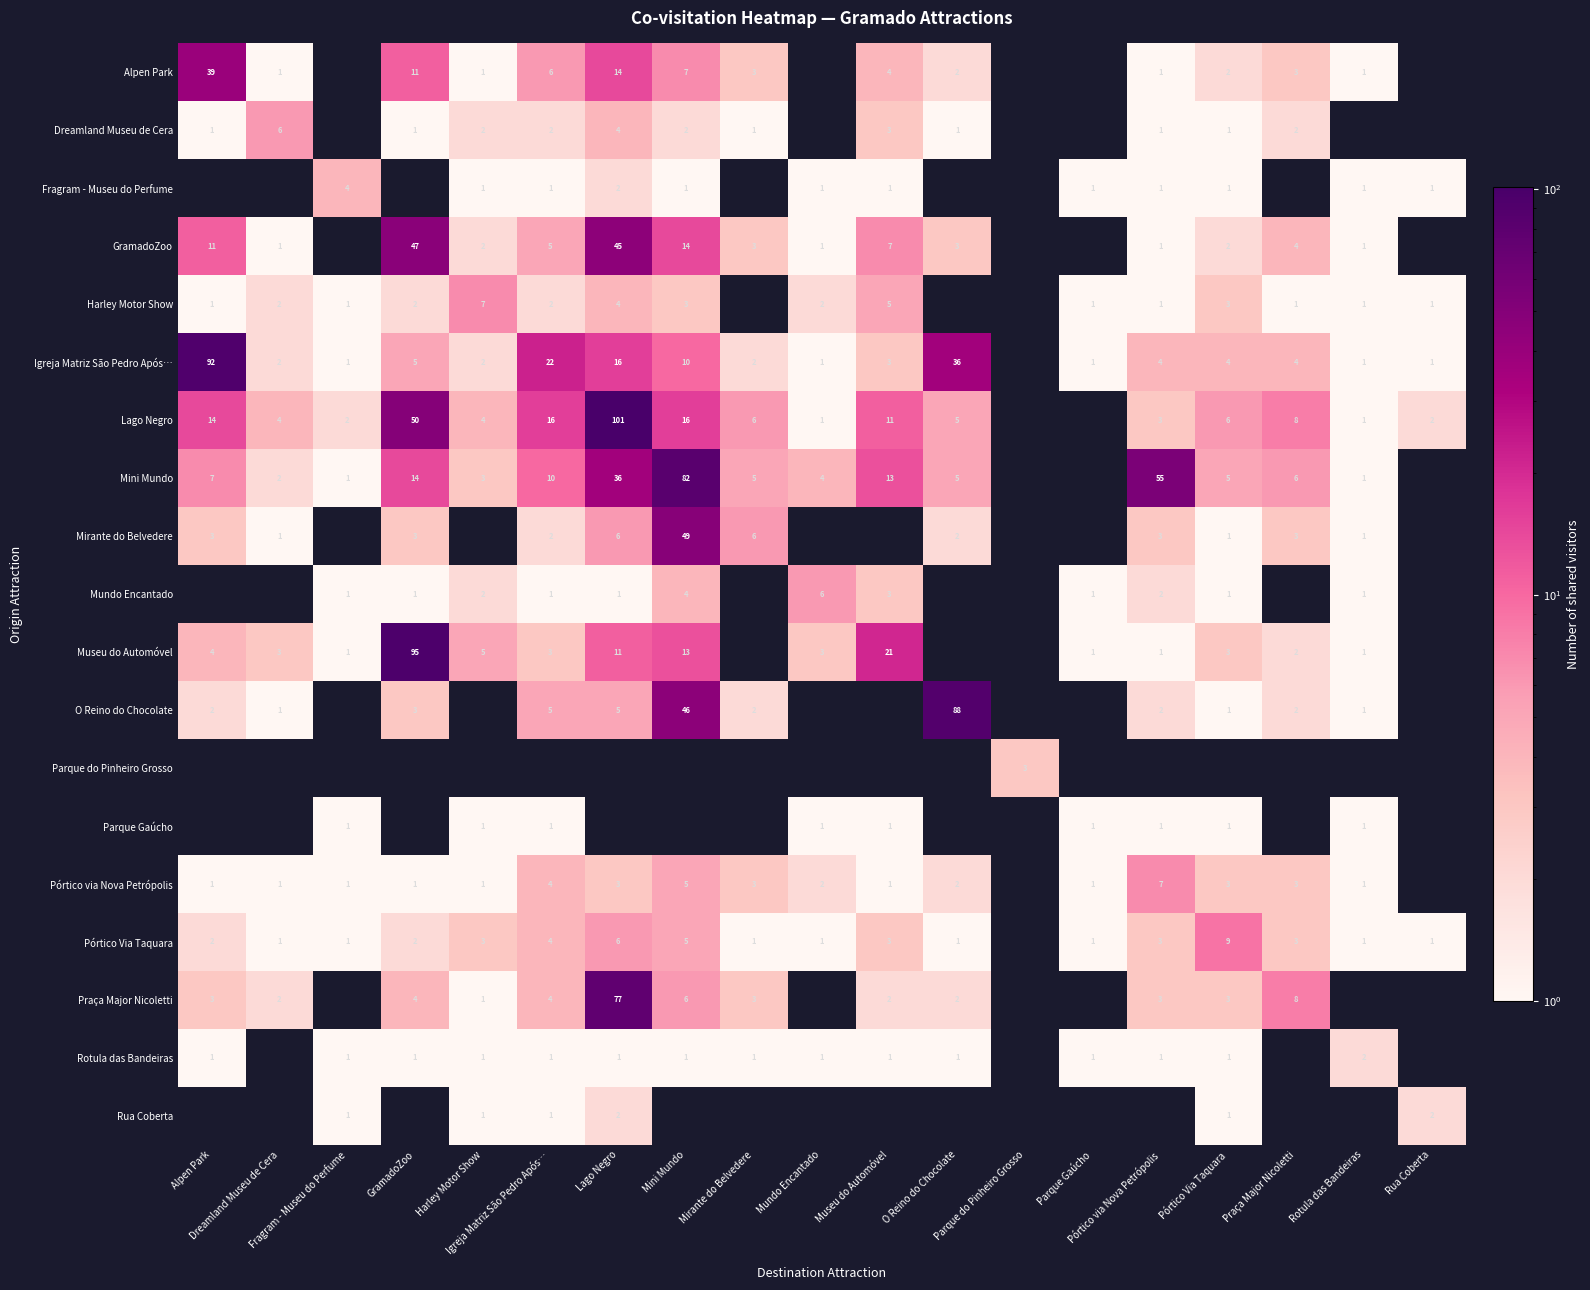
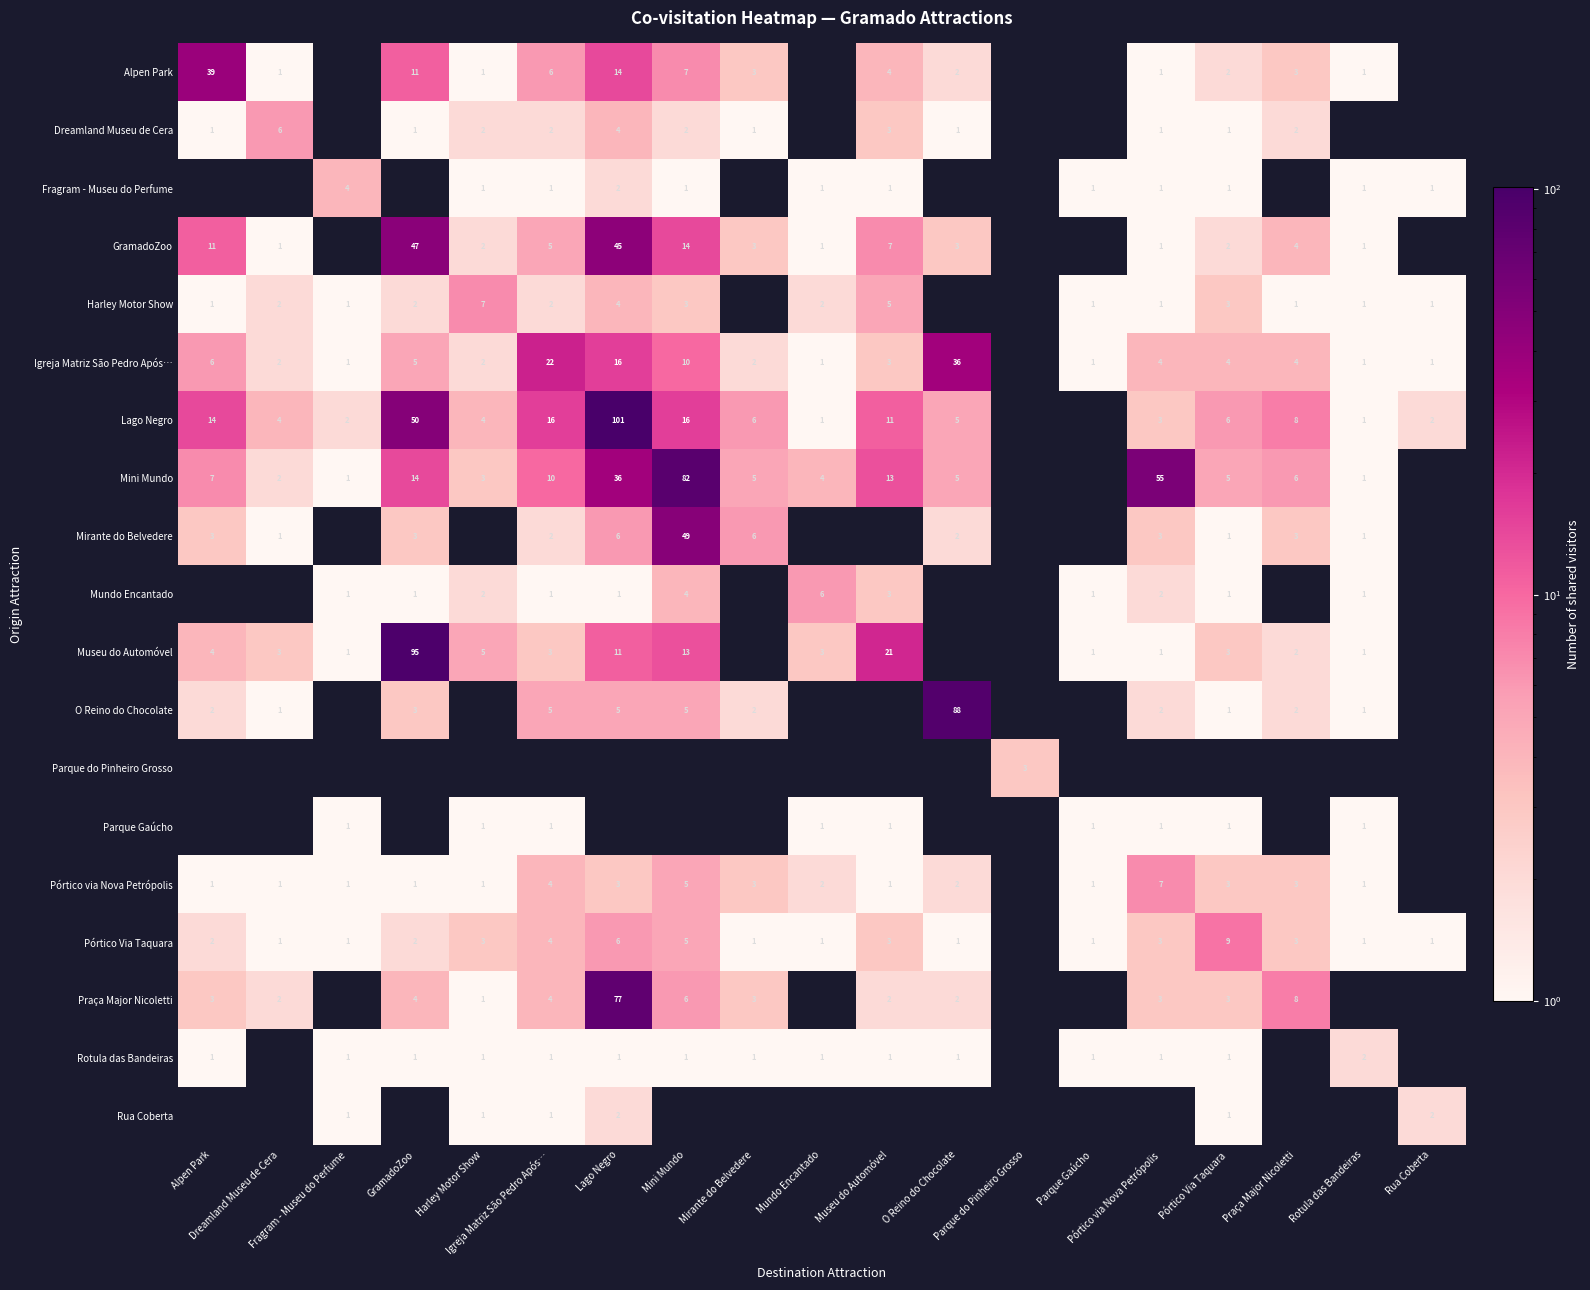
  {
    "Alpen Park": {
      "Alpen Park": 39,
      "GramadoZoo": 11,
      "Igreja Matriz São Pedro Após…": 6,
      "Lago Negro": 14,
      "Mini Mundo": 7
    },
    "Dreamland Museu de Cera": {
      "Dreamland Museu de Cera": 6
    },
    "GramadoZoo": {
      "Alpen Park": 11,
      "GramadoZoo": 47,
      "Igreja Matriz São Pedro Após…": 5,
      "Lago Negro": 45,
      "Mini Mundo": 14,
      "Museu do Automóvel": 7
    },
    "Harley Motor Show": {
      "Harley Motor Show": 7,
      "Museu do Automóvel": 5
    },
    "Igreja Matriz São Pedro Após…": {
-     "Alpen Park": 92,
+     "Alpen Park": 6,
      "GramadoZoo": 5,
      "Igreja Matriz São Pedro Após…": 22,
      "Lago Negro": 16,
      "Mini Mundo": 10,
      "O Reino do Chocolate": 36
    },
    "Lago Negro": {
      "Alpen Park": 14,
      "GramadoZoo": 50,
      "Igreja Matriz São Pedro Após…": 16,
      "Lago Negro": 101,
      "Mini Mundo": 16,
      "Mirante do Belvedere": 6,
      "Museu do Automóvel": 11,
      "O Reino do Chocolate": 5,
      "Pórtico Via Taquara": 6,
      "Praça Major Nicoletti": 8
    },
    "Mini Mundo": {
      "Alpen Park": 7,
      "GramadoZoo": 14,
      "Igreja Matriz São Pedro Após…": 10,
      "Lago Negro": 36,
      "Mini Mundo": 82,
      "Mirante do Belvedere": 5,
      "Museu do Automóvel": 13,
      "O Reino do Chocolate": 5,
      "Pórtico via Nova Petrópolis": 55,
      "Pórtico Via Taquara": 5,
      "Praça Major Nicoletti": 6
    },
    "Mirante do Belvedere": {
      "Lago Negro": 6,
      "Mini Mundo": 49,
      "Mirante do Belvedere": 6
    },
    "Mundo Encantado": {
      "Mundo Encantado": 6
    },
    "Museu do Automóvel": {
      "GramadoZoo": 95,
      "Harley Motor Show": 5,
      "Lago Negro": 11,
      "Mini Mundo": 13,
      "Museu do Automóvel": 21
    },
    "O Reino do Chocolate": {
      "Igreja Matriz São Pedro Após…": 5,
      "Lago Negro": 5,
-     "Mini Mundo": 46,
+     "Mini Mundo": 5,
      "O Reino do Chocolate": 88
    },
    "Pórtico via Nova Petrópolis": {
      "Mini Mundo": 5,
      "Pórtico via Nova Petrópolis": 7
    },
    "Pórtico Via Taquara": {
      "Lago Negro": 6,
      "Mini Mundo": 5,
      "Pórtico Via Taquara": 9
    },
    "Praça Major Nicoletti": {
      "Lago Negro": 77,
      "Mini Mundo": 6,
      "Praça Major Nicoletti": 8
    }
  }
